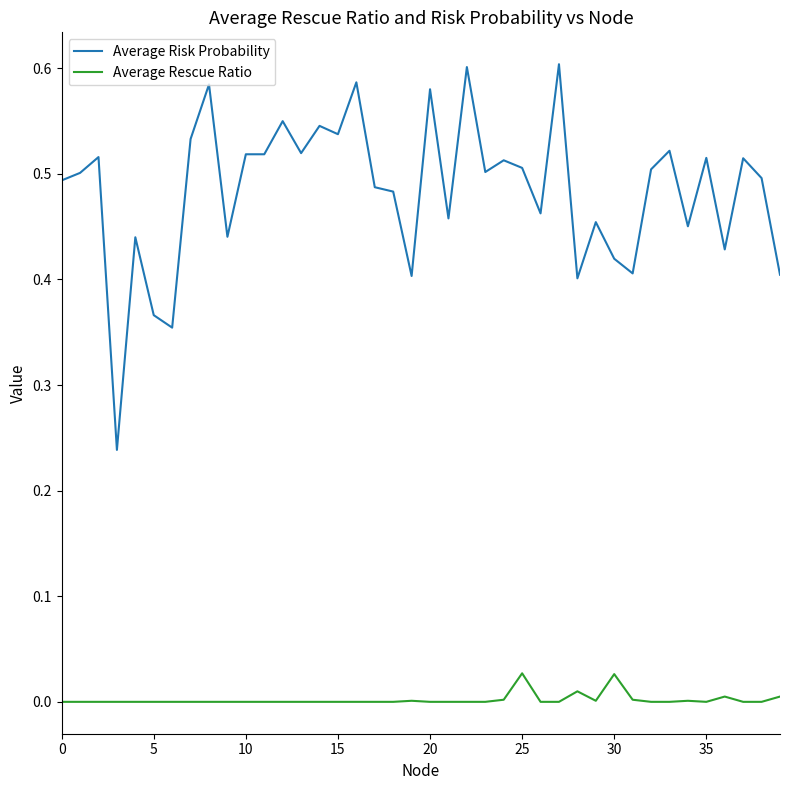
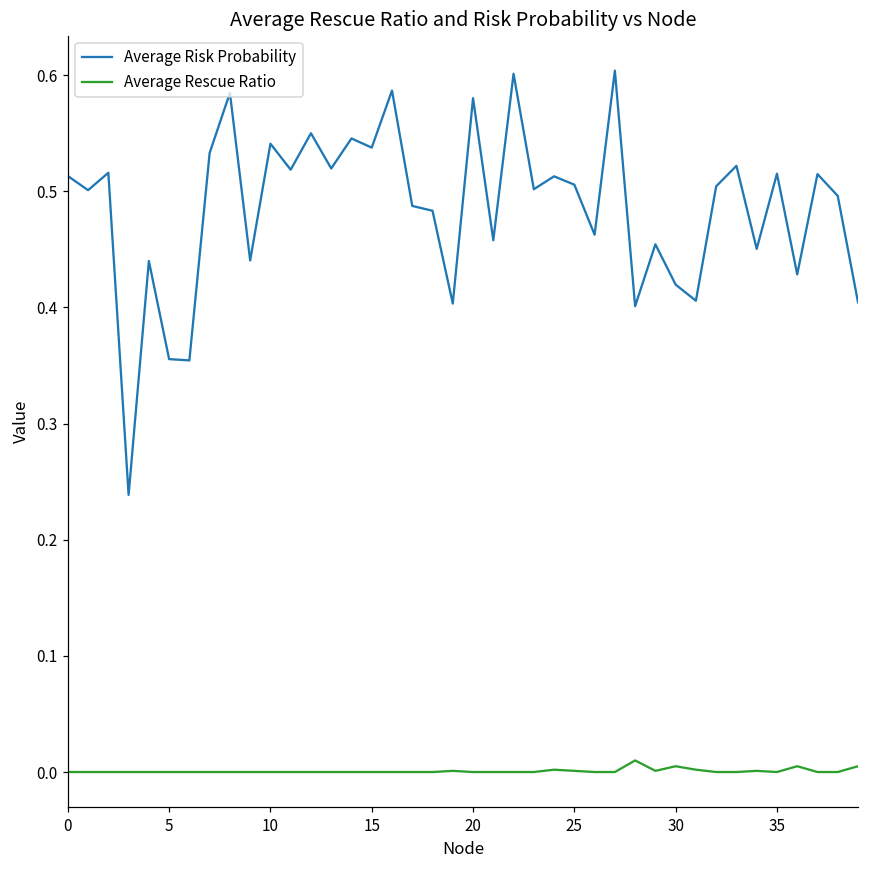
  {
    "Average Risk Probability": {
-     "0": 0.494,
-     "5": 0.366,
-     "10": 0.519,
+     "0": 0.513,
+     "5": 0.355,
+     "10": 0.541,
      "15": 0.538,
      "20": 0.580,
      "25": 0.506,
      "30": 0.420,
      "35": 0.515
    },
    "Average Rescue Ratio": {
      "0": 0.000,
      "5": 0.000,
      "10": 0.000,
      "15": 0.000,
      "20": 0.000,
-     "25": 0.027,
-     "30": 0.026,
+     "25": 0.001,
+     "30": 0.005,
      "35": 0.000
    }
  }
